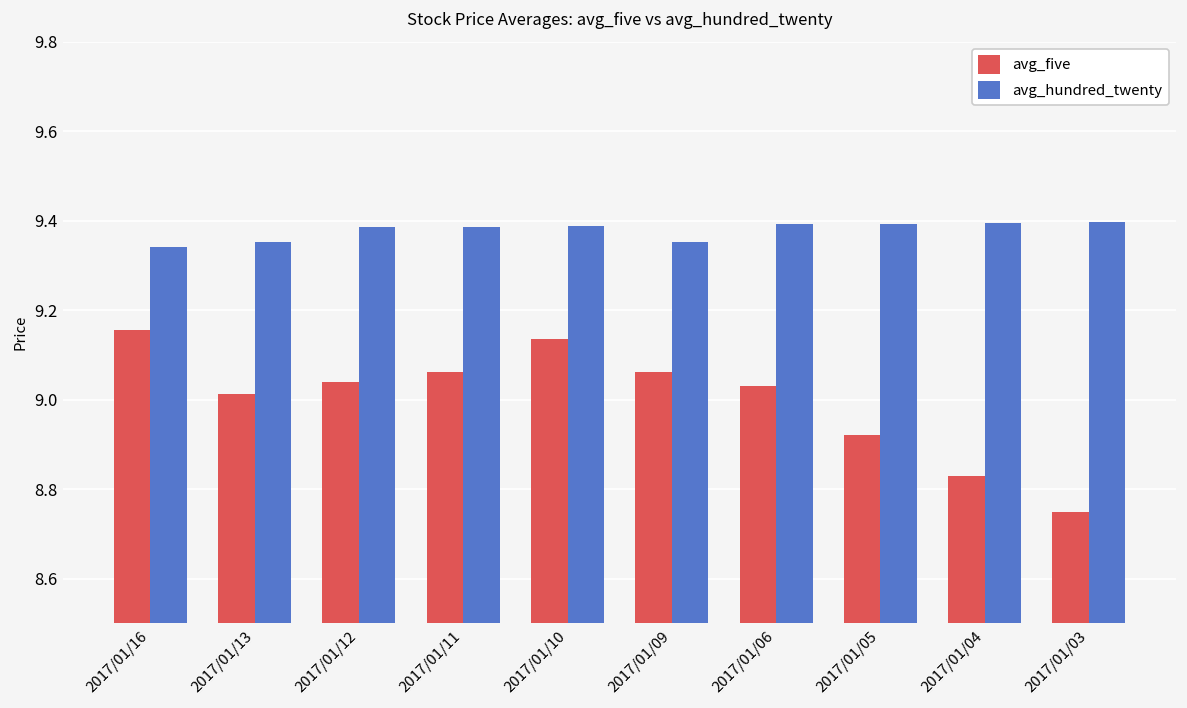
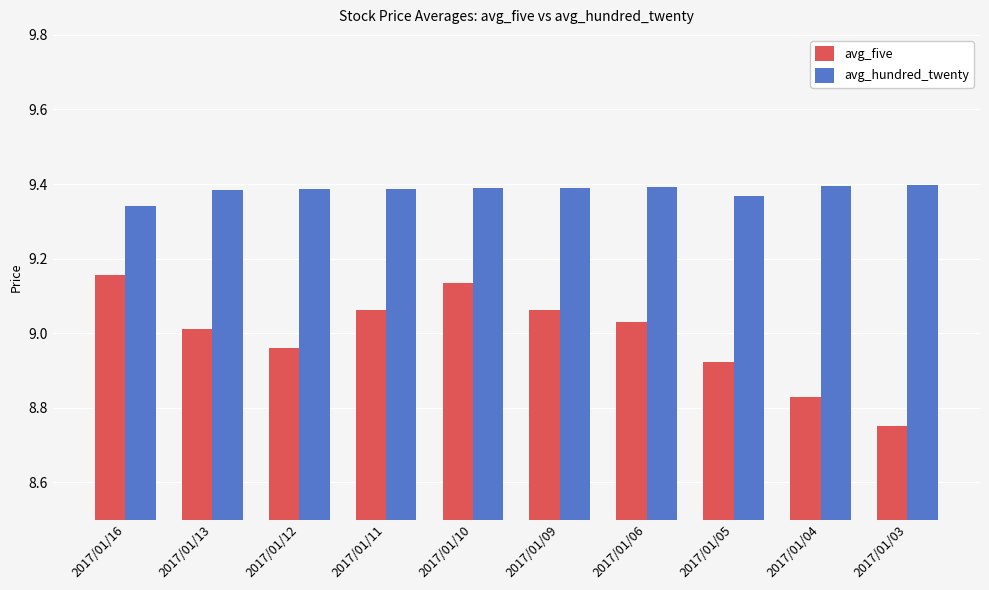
  {
    "avg_five": {
      "2017/01/16": 9.16,
      "2017/01/13": 9.01,
-     "2017/01/12": 9.04,
+     "2017/01/12": 8.96,
      "2017/01/11": 9.06,
      "2017/01/10": 9.14,
      "2017/01/09": 9.06,
      "2017/01/06": 9.03,
      "2017/01/05": 8.92,
      "2017/01/04": 8.83,
      "2017/01/03": 8.75
    },
    "avg_hundred_twenty": {
      "2017/01/16": 9.34,
-     "2017/01/13": 9.35,
+     "2017/01/13": 9.38,
      "2017/01/12": 9.39,
      "2017/01/11": 9.39,
      "2017/01/10": 9.39,
-     "2017/01/09": 9.35,
+     "2017/01/09": 9.39,
      "2017/01/06": 9.39,
-     "2017/01/05": 9.39,
+     "2017/01/05": 9.37,
      "2017/01/04": 9.40,
      "2017/01/03": 9.40
    }
  }
